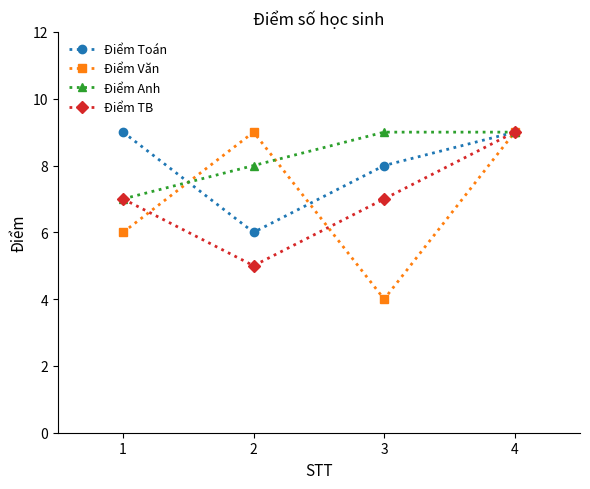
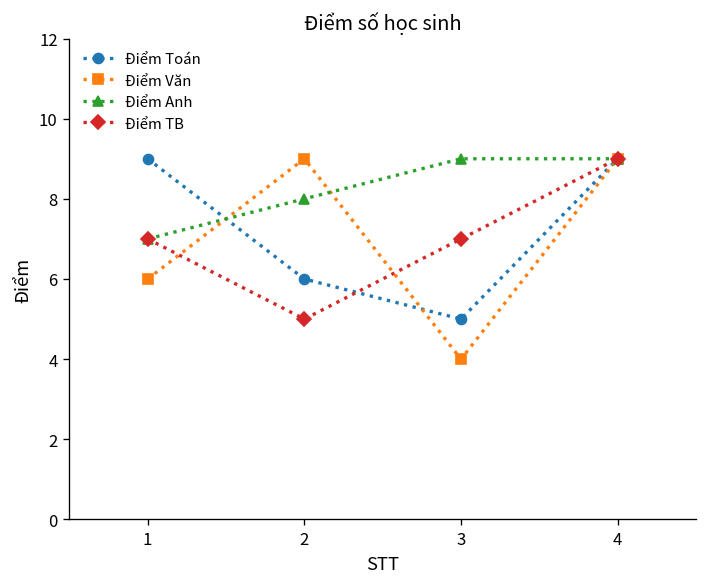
  {
    "Điểm Toán": {
      "1": 9,
      "2": 6,
-     "3": 8
+     "3": 5
    },
    "Điểm Văn": {
      "1": 6,
      "2": 9,
      "3": 4
    },
    "Điểm Anh": {
      "2": 8,
      "3": 9
    },
    "Điểm TB": {
      "2": 5,
      "3": 7
    }
  }
